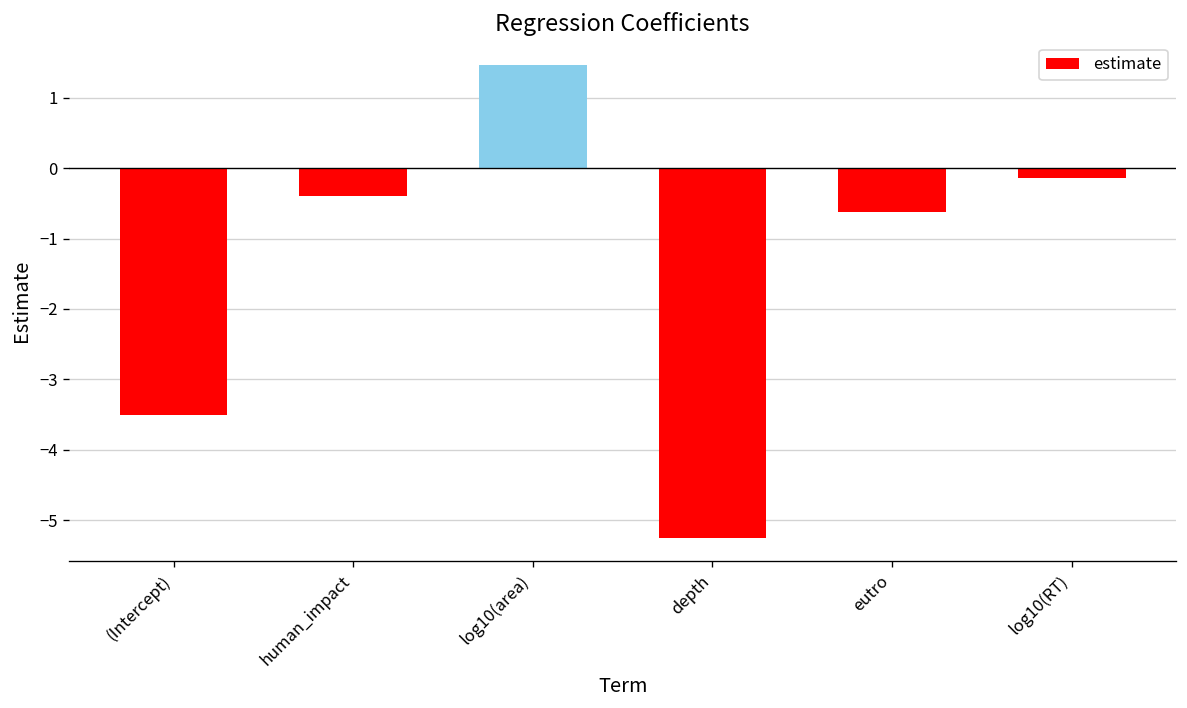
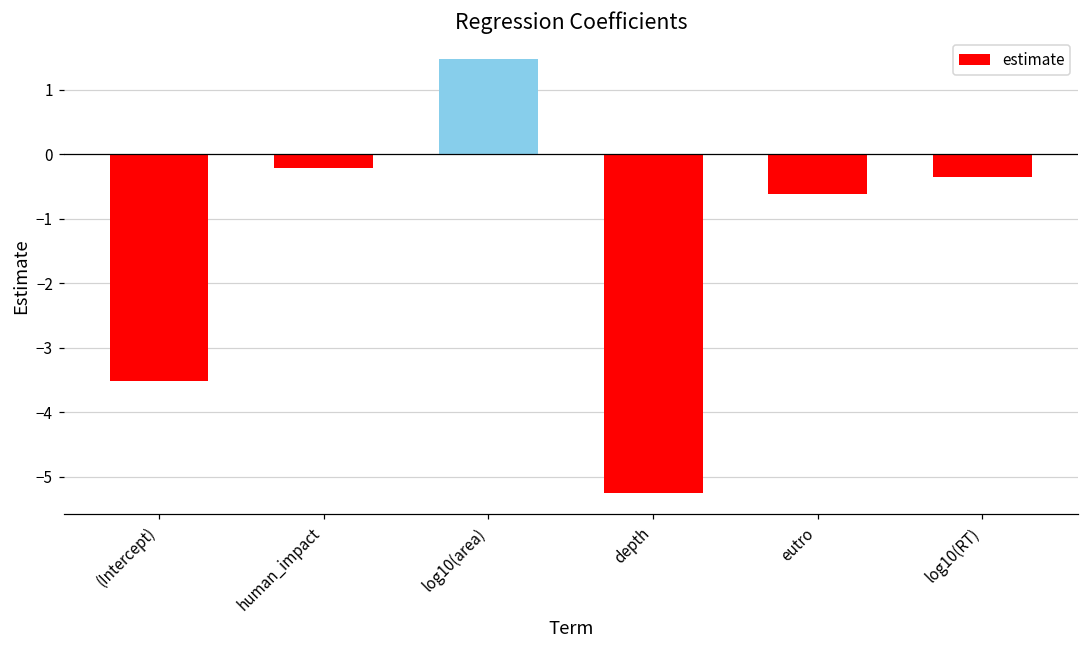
  {
    "(Intercept)": -3.5,
-   "human_impact": -0.4,
+   "human_impact": -0.2,
    "log10(area)": 1.5,
    "depth": -5.2,
    "eutro": -0.6,
-   "log10(RT)": -0.1
+   "log10(RT)": -0.4
  }
